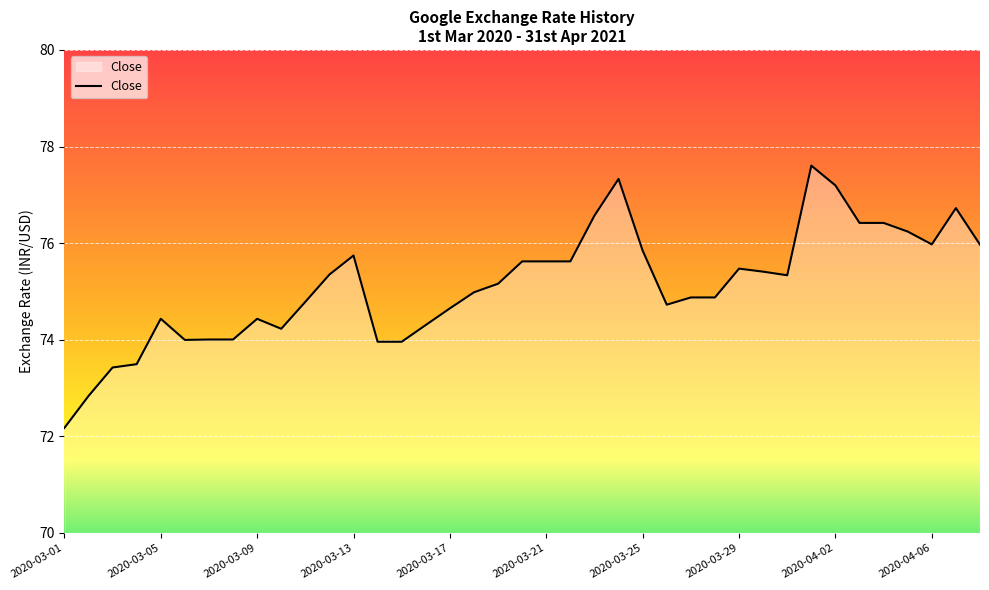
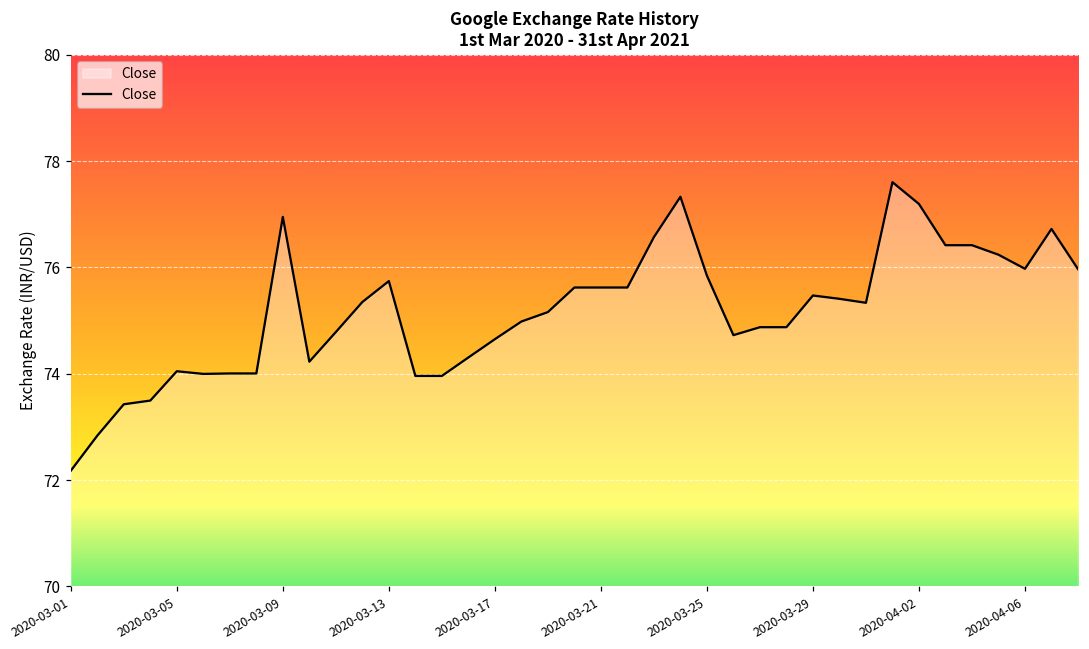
  {
    "2020-03-01": 72.2,
-   "2020-03-05": 74.4,
-   "2020-03-09": 74.4,
+   "2020-03-05": 74.0,
+   "2020-03-09": 77.0,
    "2020-03-13": 75.7,
    "2020-03-17": 74.7,
    "2020-03-21": 75.6,
    "2020-03-25": 75.8,
    "2020-03-29": 75.5,
    "2020-04-02": 77.2,
    "2020-04-06": 76.0
  }
